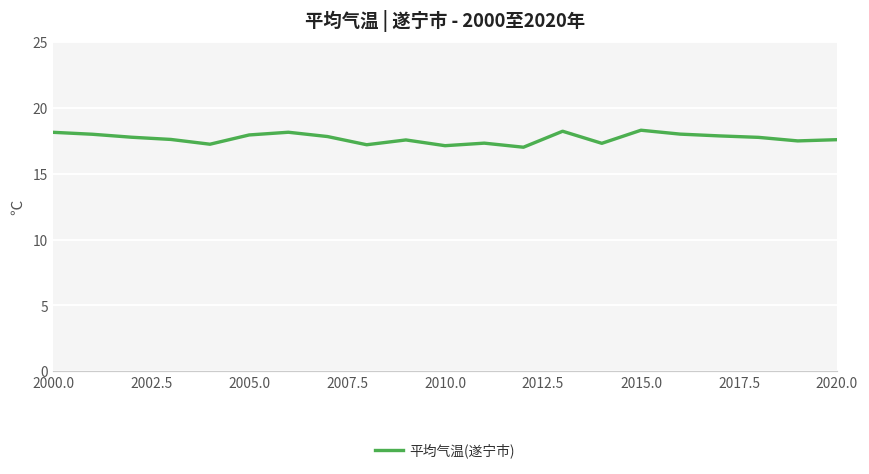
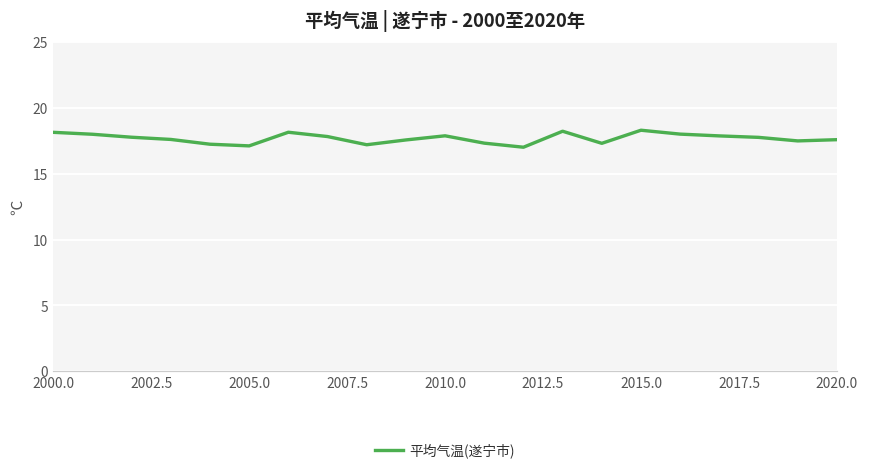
  {
    "2000.0": 18.2,
-   "2005.0": 18.0,
-   "2010.0": 17.1,
+   "2005.0": 17.1,
+   "2010.0": 17.9,
    "2015.0": 18.3,
    "2020.0": 17.6
  }
